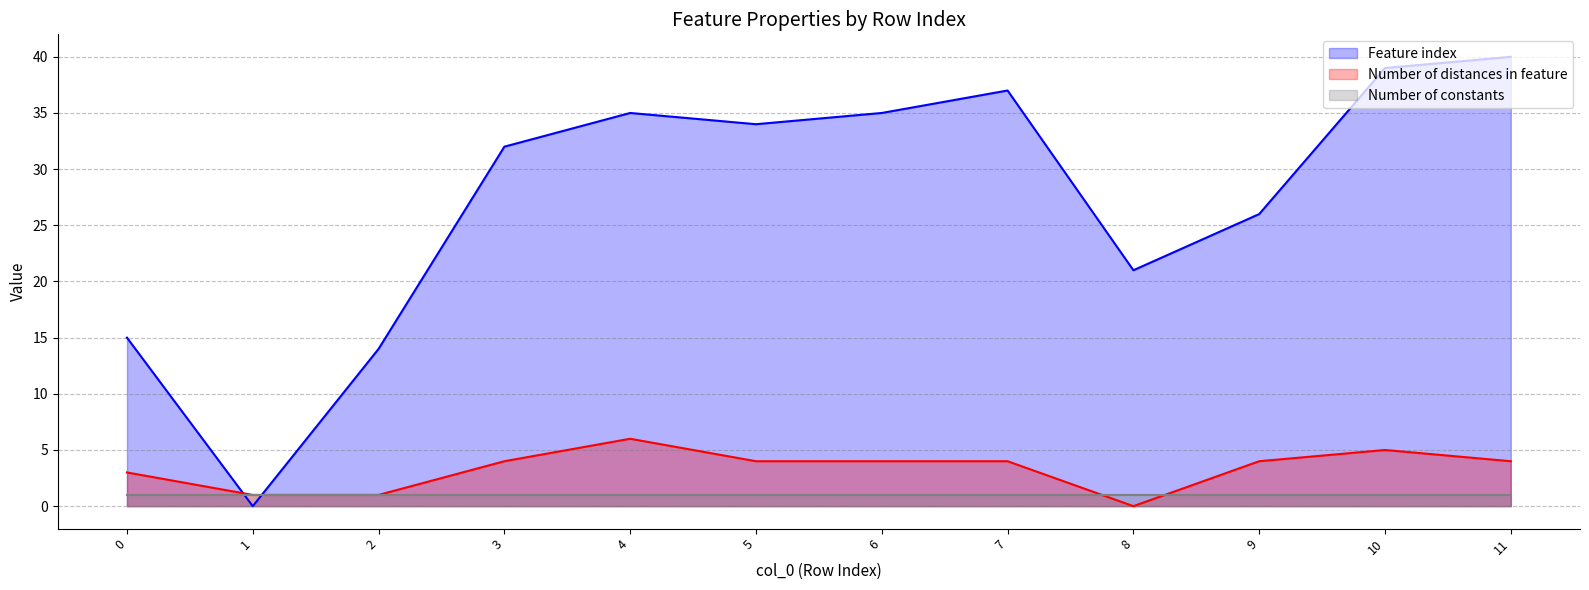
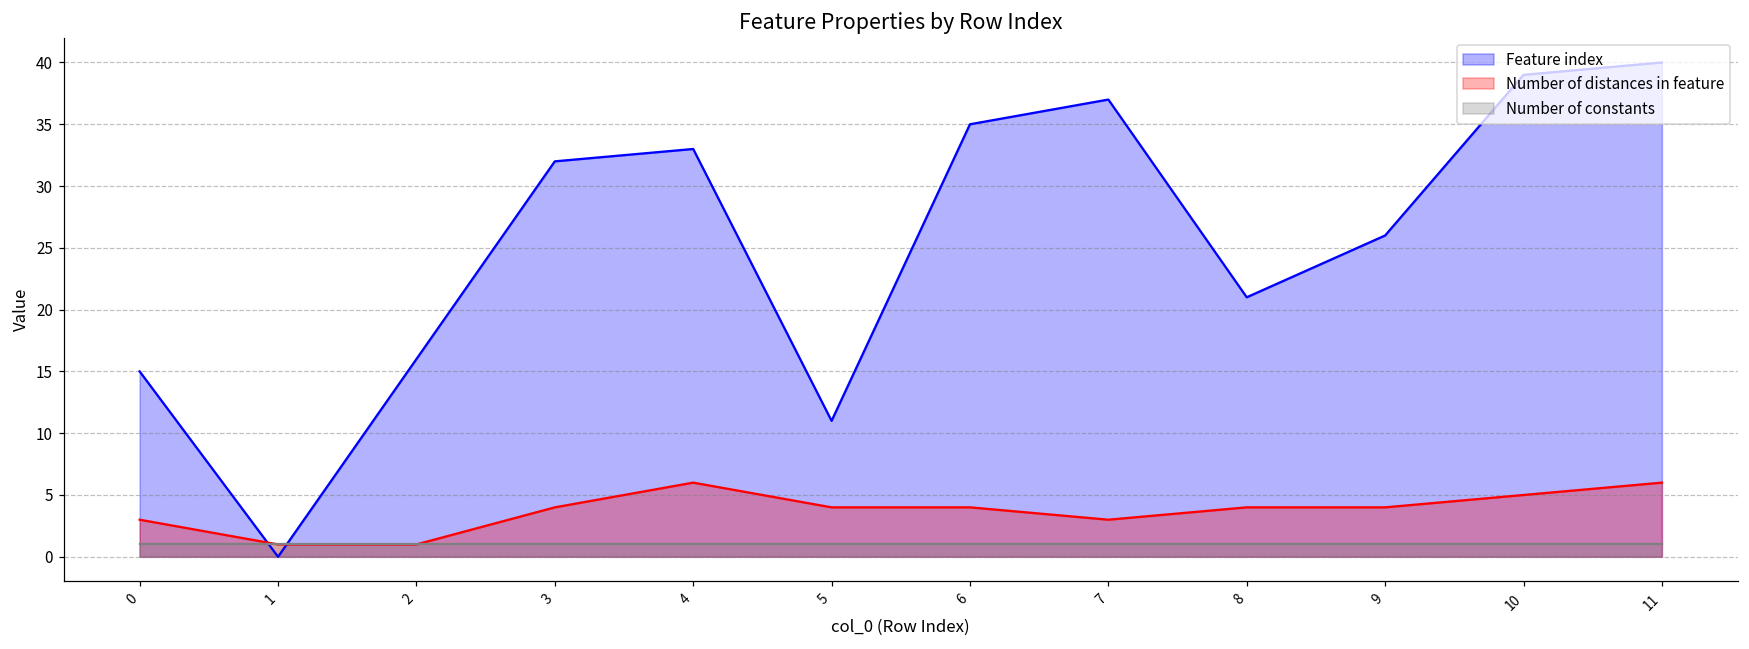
  {
    "Feature index": {
      "0": 15,
      "1": 0,
-     "2": 14,
+     "2": 16,
      "3": 32,
-     "4": 35,
-     "5": 34,
+     "4": 33,
+     "5": 11,
      "6": 35,
      "7": 37,
      "8": 21,
      "9": 26
    },
    "Number of distances in feature": {
      "0": 3,
      "3": 4,
      "4": 6,
      "5": 4,
      "6": 4,
-     "7": 4,
-     "8": 0,
+     "7": 3,
+     "8": 4,
      "9": 4,
      "10": 5,
-     "11": 4
+     "11": 6
    },
    "Number of constants": {
      "0": 1,
      "3": 1,
      "4": 1,
      "5": 1,
      "6": 1,
      "7": 1,
      "8": 1,
      "9": 1,
      "10": 1,
      "11": 1
    }
  }
